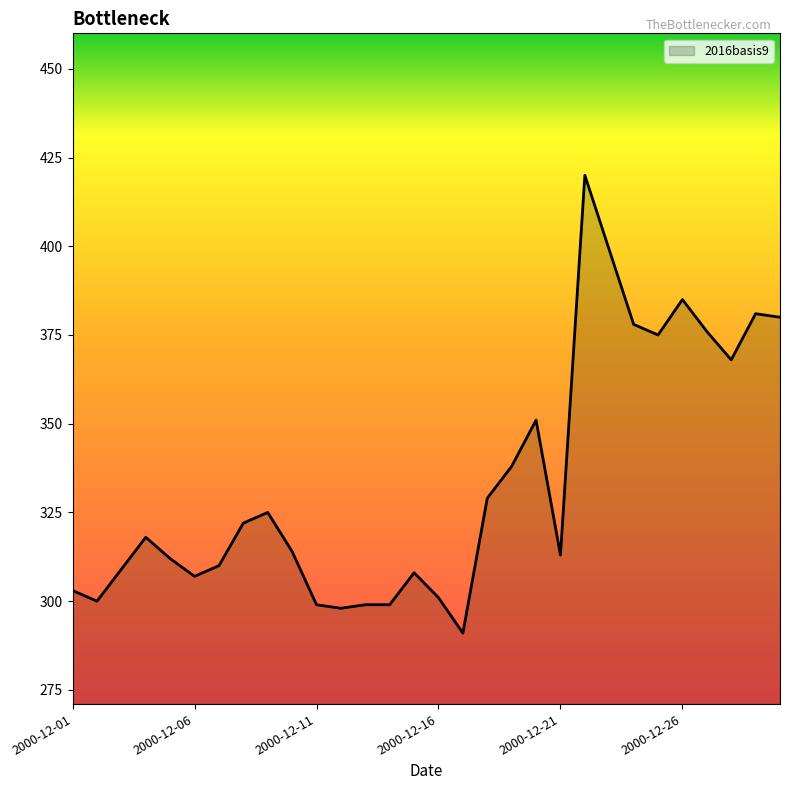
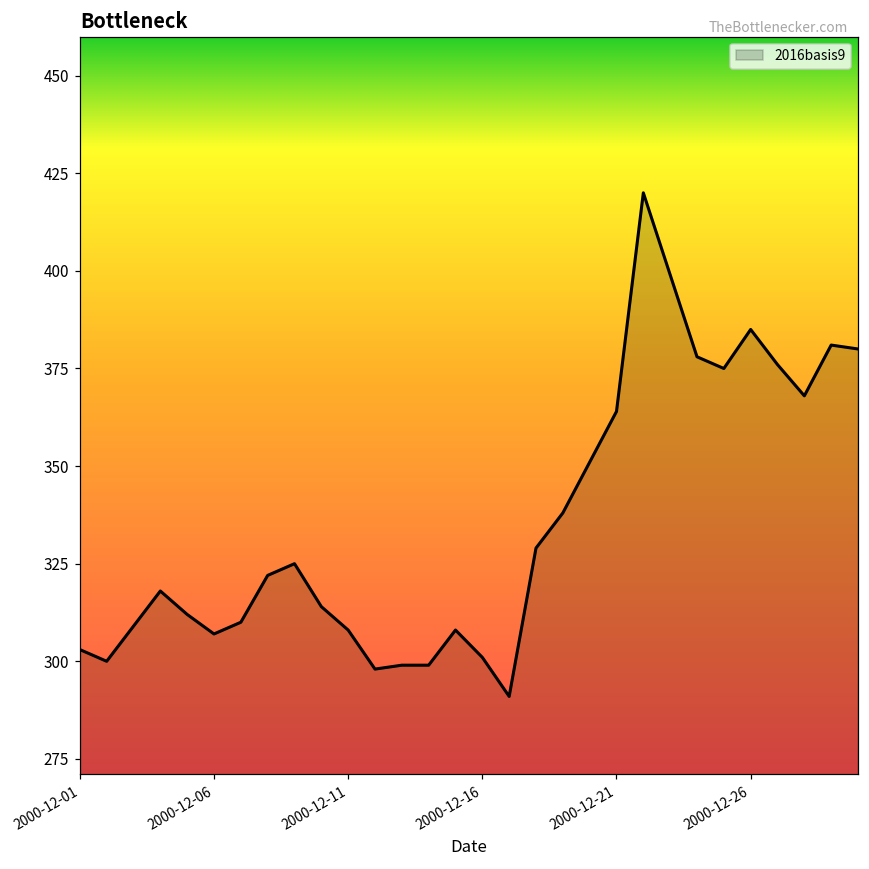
  {
    "2000-12-01": 303,
    "2000-12-06": 307,
-   "2000-12-11": 299,
+   "2000-12-11": 308,
    "2000-12-16": 301,
-   "2000-12-21": 313,
+   "2000-12-21": 364,
    "2000-12-26": 385
  }
